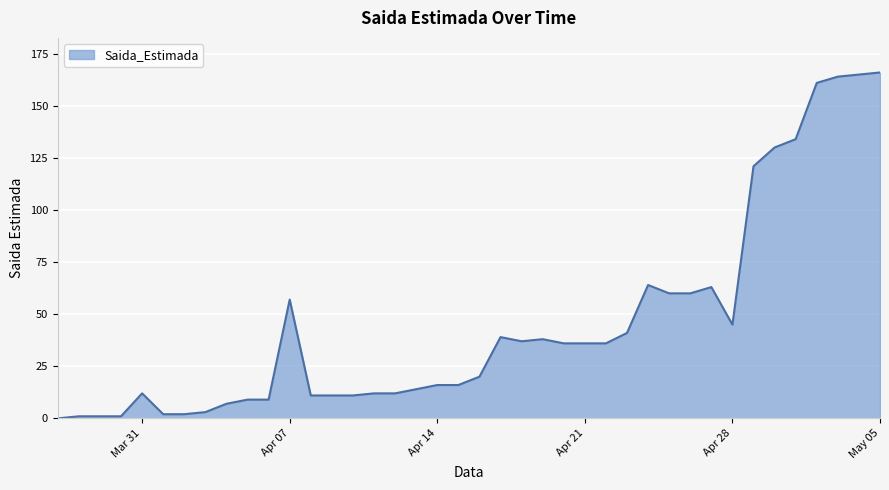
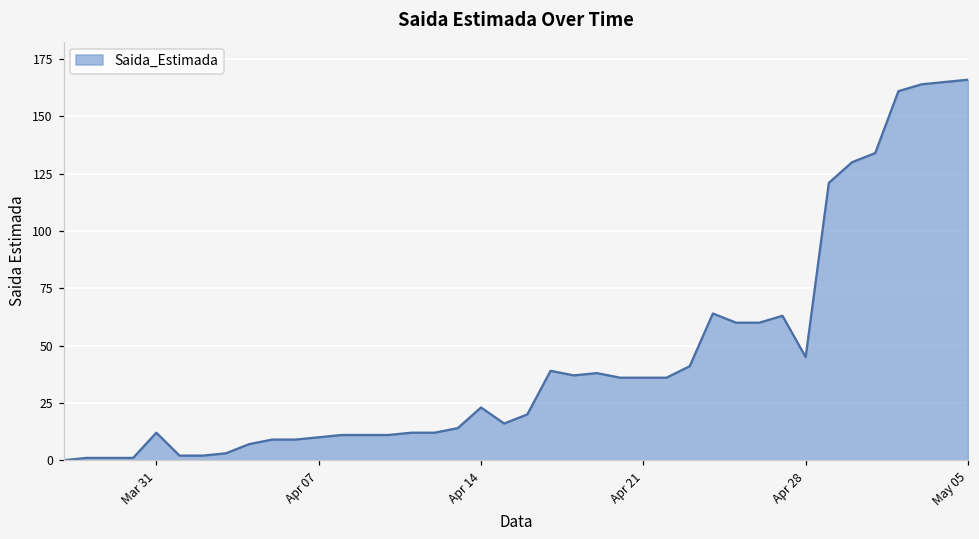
  {
    "Mar 31": 12,
-   "Apr 07": 57,
-   "Apr 14": 16,
+   "Apr 07": 10,
+   "Apr 14": 23,
    "Apr 21": 36,
    "Apr 28": 45,
    "May 05": 166
  }
